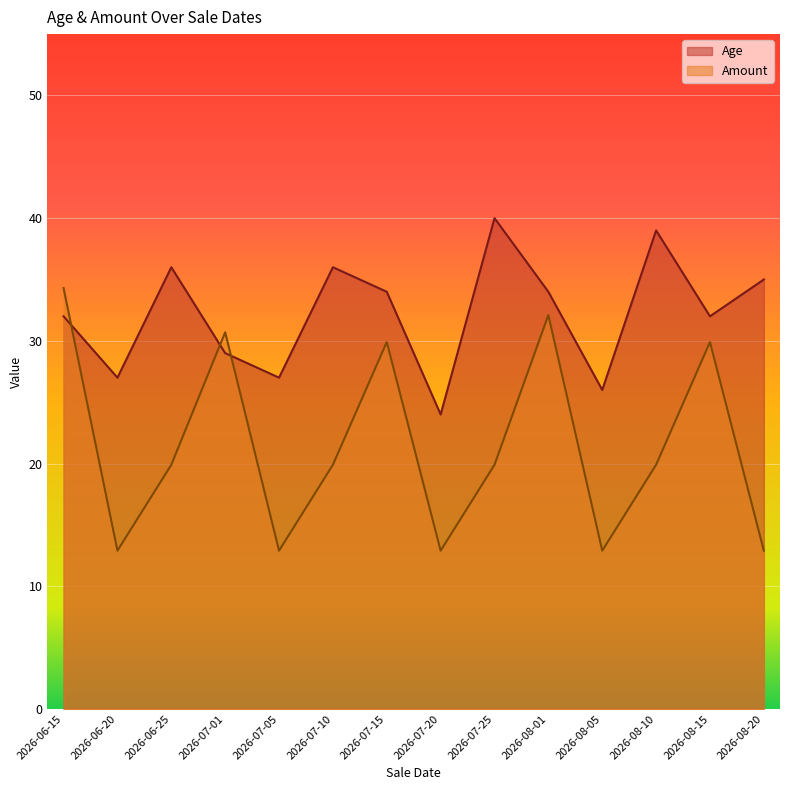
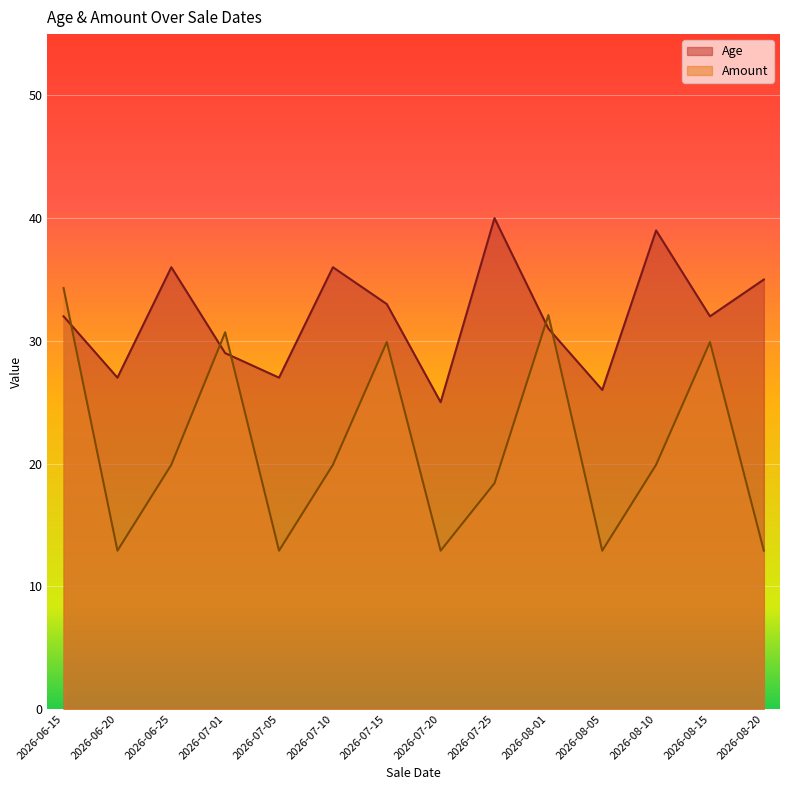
  {
    "Age": {
      "2026-06-15": 32,
      "2026-06-20": 27,
      "2026-06-25": 36,
      "2026-07-01": 29,
      "2026-07-05": 27,
      "2026-07-10": 36,
-     "2026-07-15": 34,
-     "2026-07-20": 24,
+     "2026-07-15": 33,
+     "2026-07-20": 25,
      "2026-07-25": 40,
-     "2026-08-01": 34,
+     "2026-08-01": 31,
      "2026-08-05": 26,
      "2026-08-10": 39,
      "2026-08-15": 32,
      "2026-08-20": 35
    },
    "Amount": {
      "2026-06-15": 34.3,
      "2026-06-20": 12.9,
      "2026-06-25": 19.9,
      "2026-07-01": 30.7,
      "2026-07-05": 12.9,
      "2026-07-10": 19.9,
      "2026-07-15": 29.9,
      "2026-07-20": 12.9,
-     "2026-07-25": 19.9,
+     "2026-07-25": 18.4,
      "2026-08-01": 32.1,
      "2026-08-05": 12.9,
      "2026-08-10": 19.9,
      "2026-08-15": 29.9,
      "2026-08-20": 12.9
    }
  }
